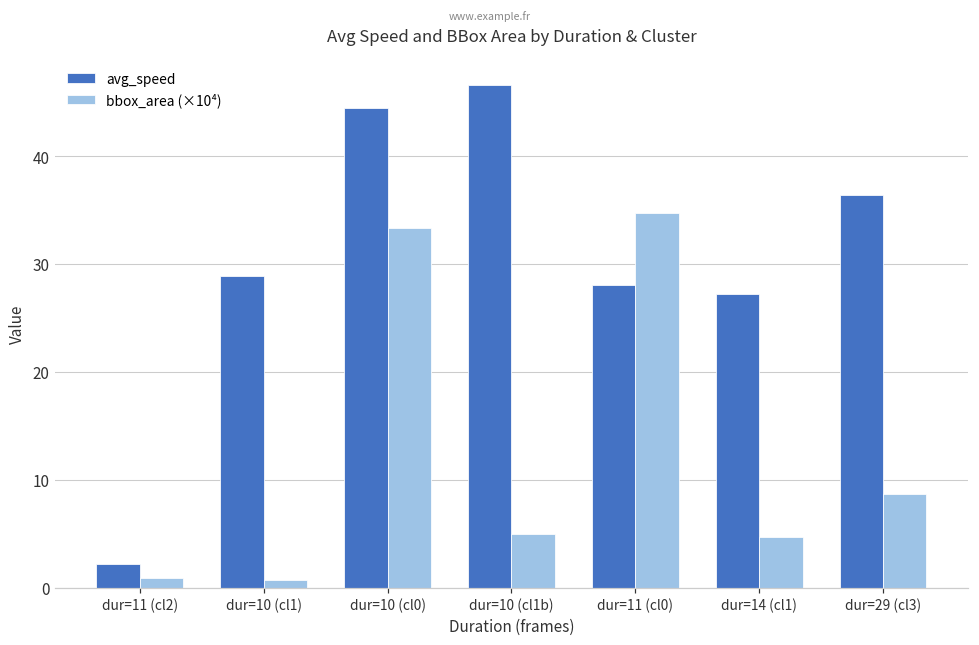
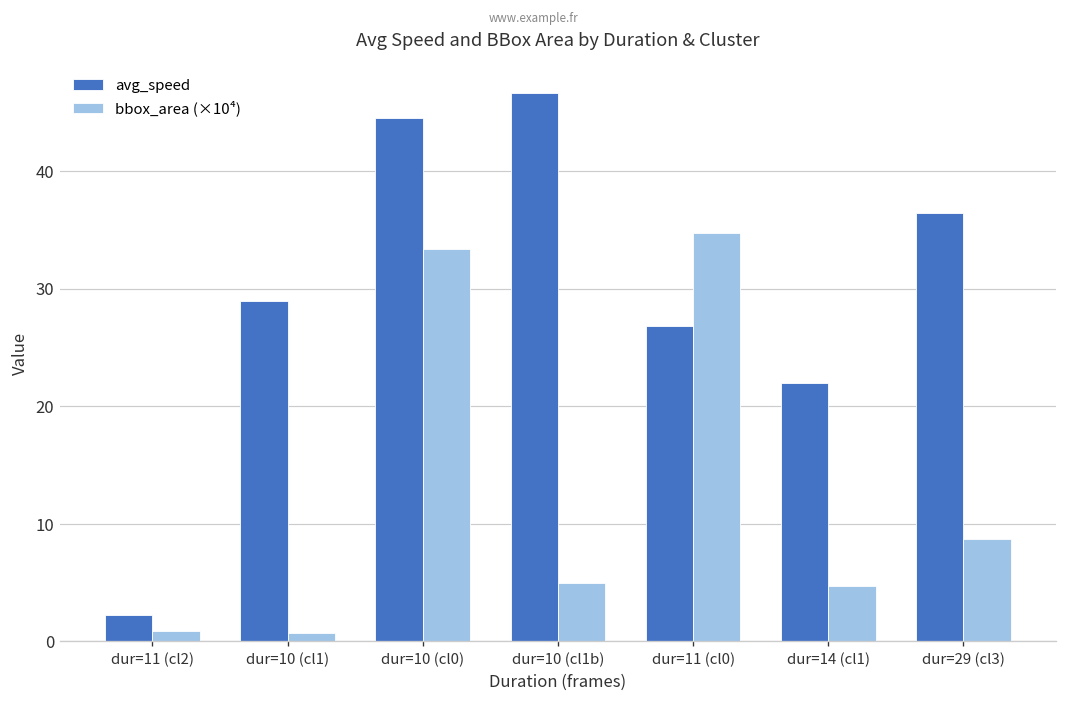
  {
    "avg_speed": {
      "dur=11 (cl2)": 2,
      "dur=10 (cl1)": 29,
      "dur=10 (cl0)": 45,
      "dur=10 (cl1b)": 47,
-     "dur=11 (cl0)": 28,
-     "dur=14 (cl1)": 27,
+     "dur=11 (cl0)": 27,
+     "dur=14 (cl1)": 22,
      "dur=29 (cl3)": 36
    },
    "bbox_area (×10⁴)": {
      "dur=11 (cl2)": 1,
      "dur=10 (cl1)": 1,
      "dur=10 (cl0)": 33,
      "dur=10 (cl1b)": 5,
      "dur=11 (cl0)": 35,
      "dur=14 (cl1)": 5,
      "dur=29 (cl3)": 9
    }
  }
